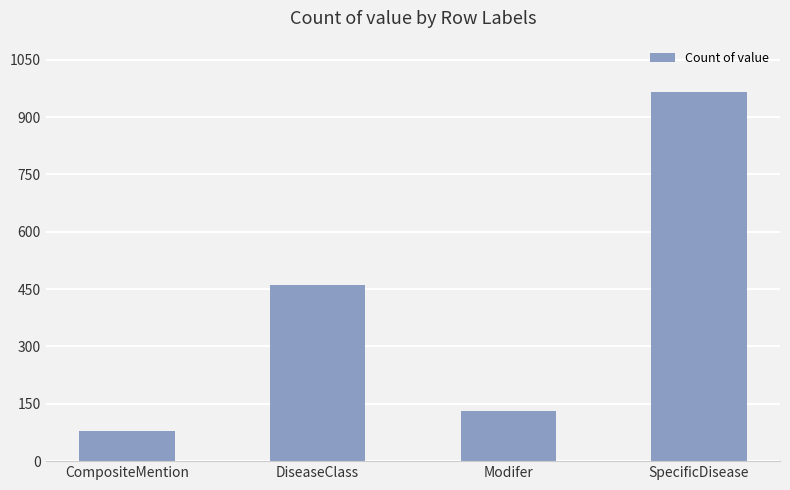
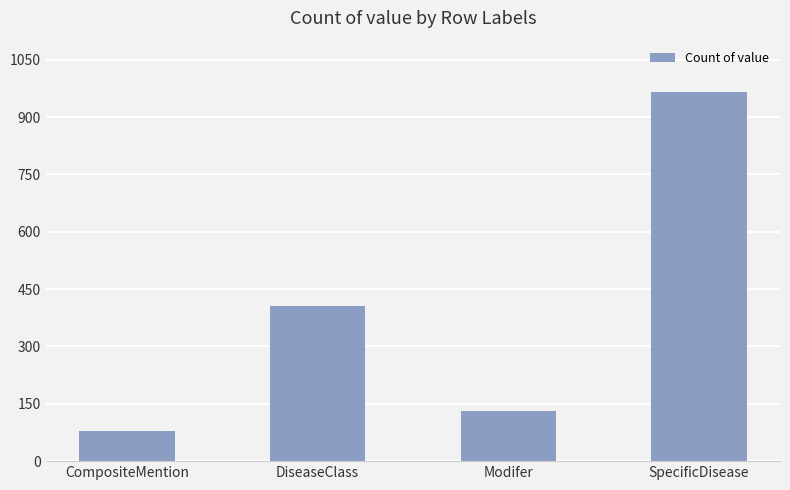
  {
    "CompositeMention": 80,
-   "DiseaseClass": 460,
+   "DiseaseClass": 410,
    "Modifer": 130,
    "SpecificDisease": 970
  }
